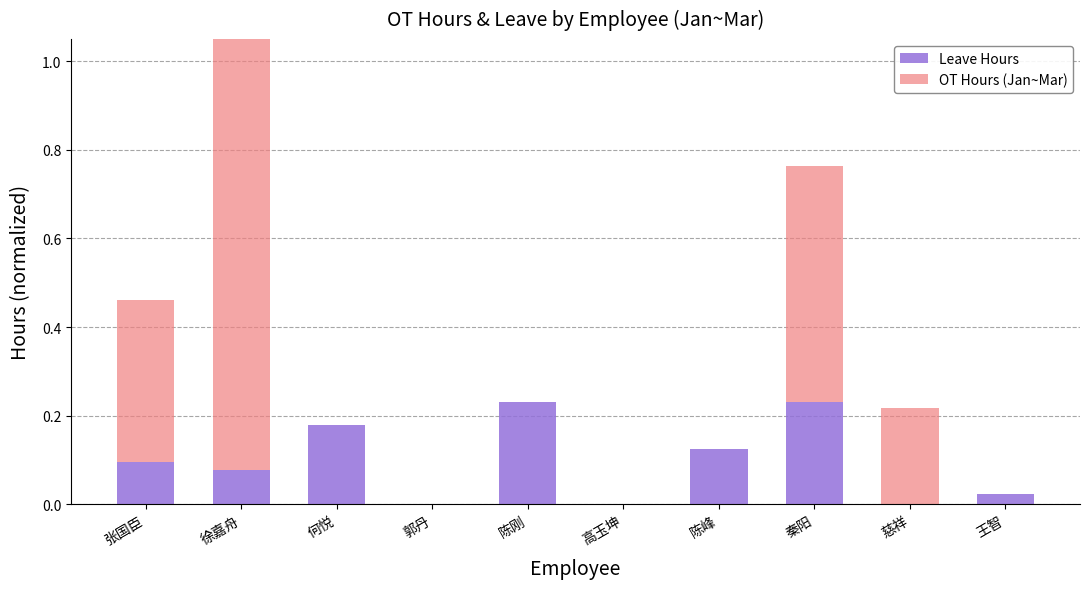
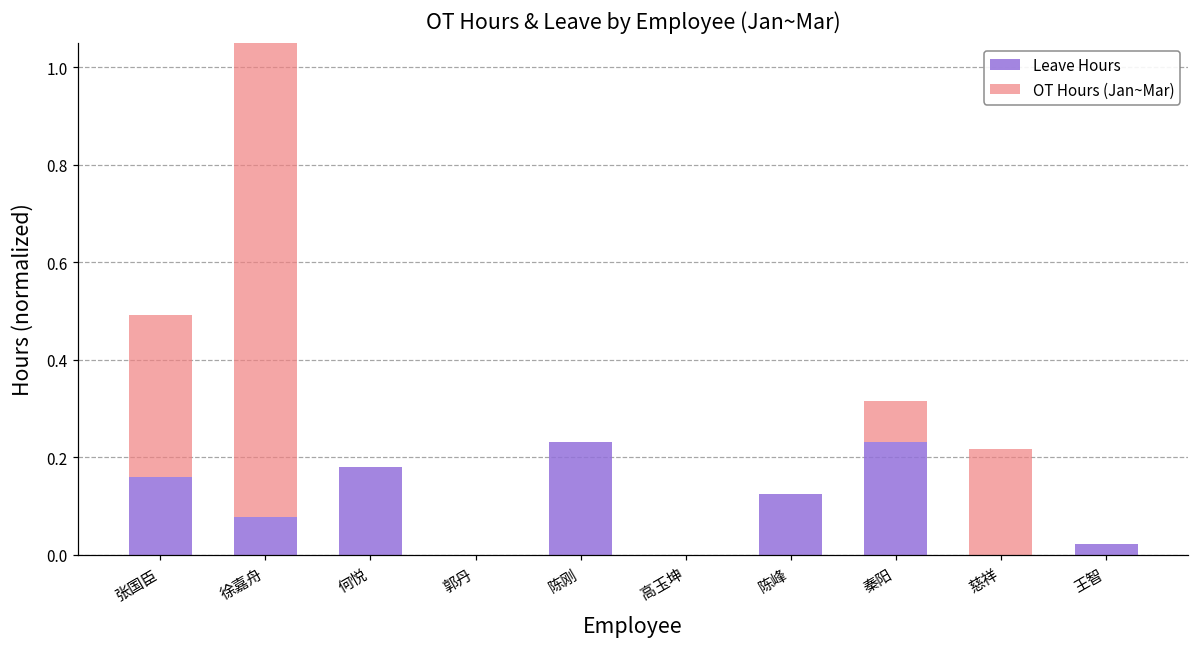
  {
    "Leave Hours": {
-     "张国臣": 0.10,
+     "张国臣": 0.16,
      "徐嘉舟": 0.08,
      "何悦": 0.18,
      "郭丹": 0.00,
      "陈刚": 0.23,
      "高玉坤": 0.00,
      "陈峰": 0.13,
      "秦阳": 0.23,
      "慈祥": 0.00,
      "王智": 0.02
    },
    "OT Hours (Jan~Mar)": {
-     "张国臣": 0.37,
+     "张国臣": 0.33,
      "何悦": 0.00,
      "郭丹": 0.00,
      "陈刚": 0.00,
      "高玉坤": 0.00,
      "陈峰": 0.00,
-     "秦阳": 0.53,
+     "秦阳": 0.08,
      "慈祥": 0.22,
      "王智": 0.00
    }
  }
